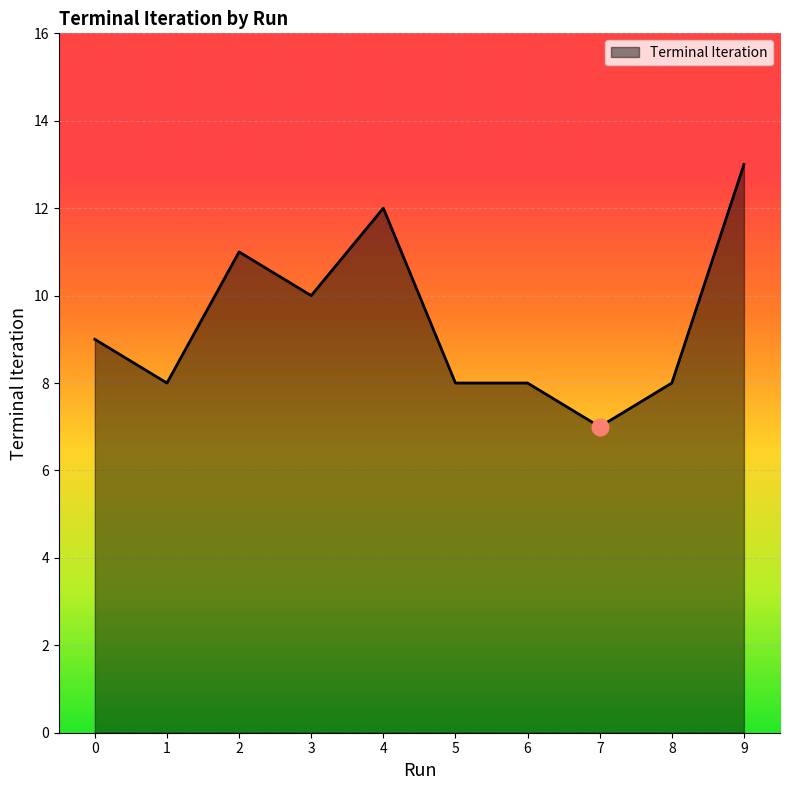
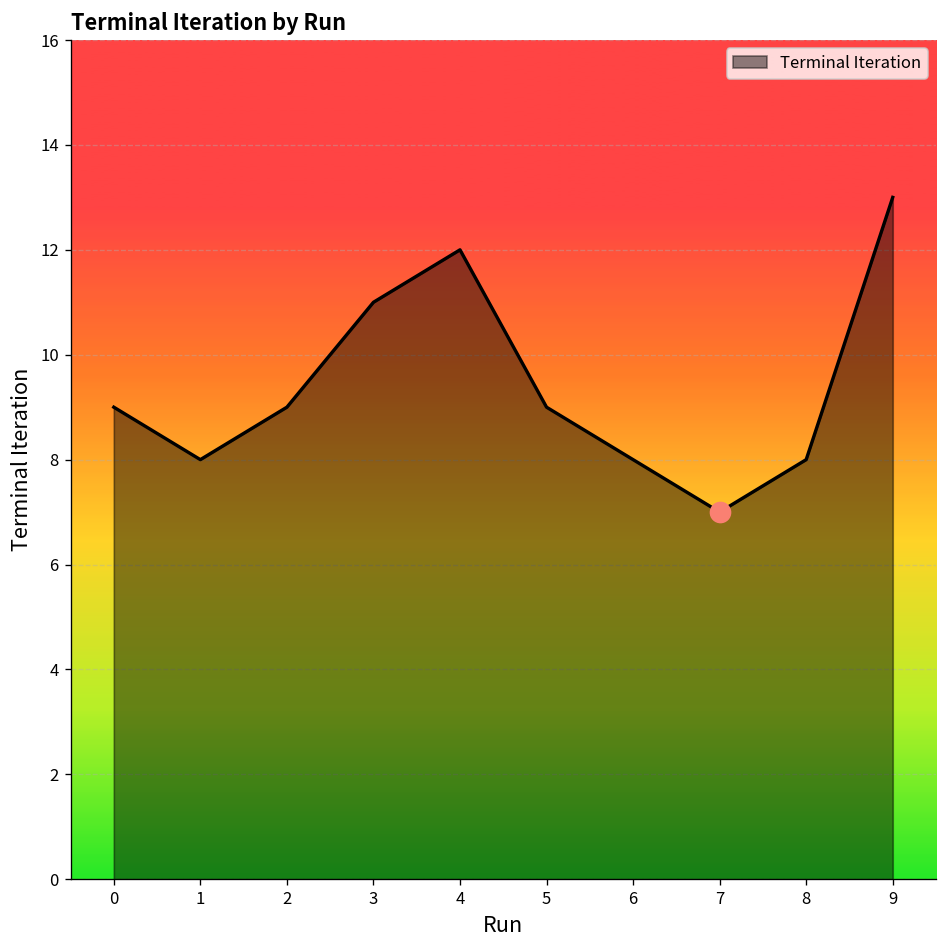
  {
    "Terminal Iteration": {
      "0": 9,
      "1": 8,
-     "2": 11,
-     "3": 10,
+     "2": 9,
+     "3": 11,
      "4": 12,
-     "5": 8,
+     "5": 9,
      "6": 8,
      "8": 8,
      "9": 13
    }
  }
